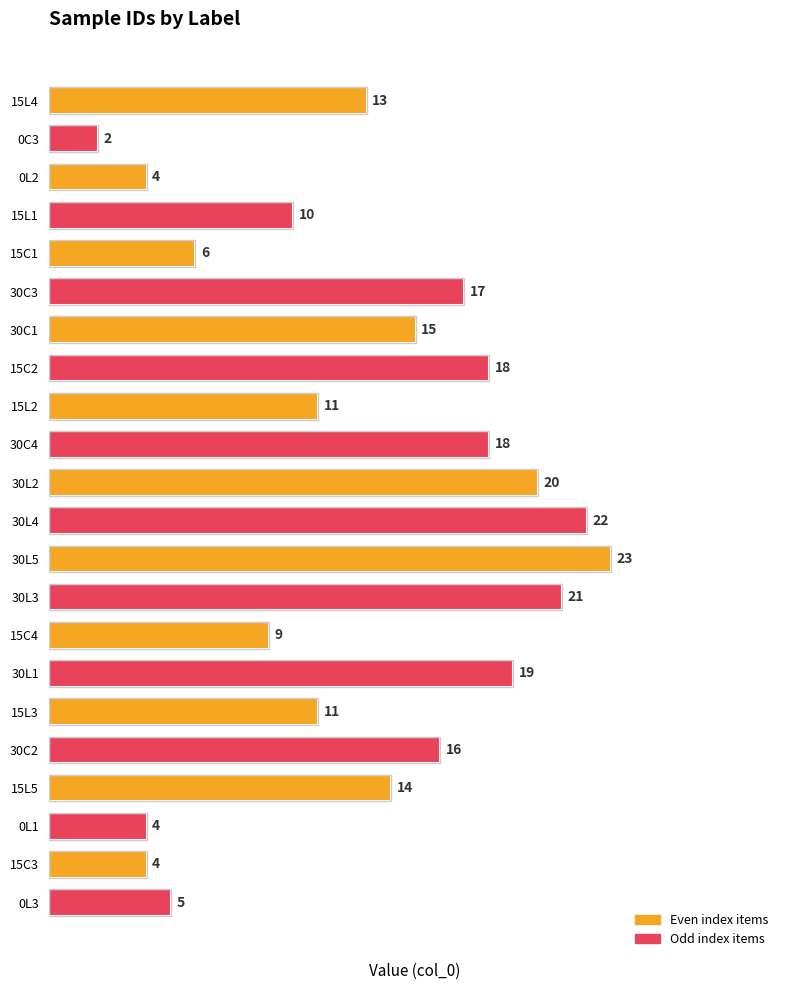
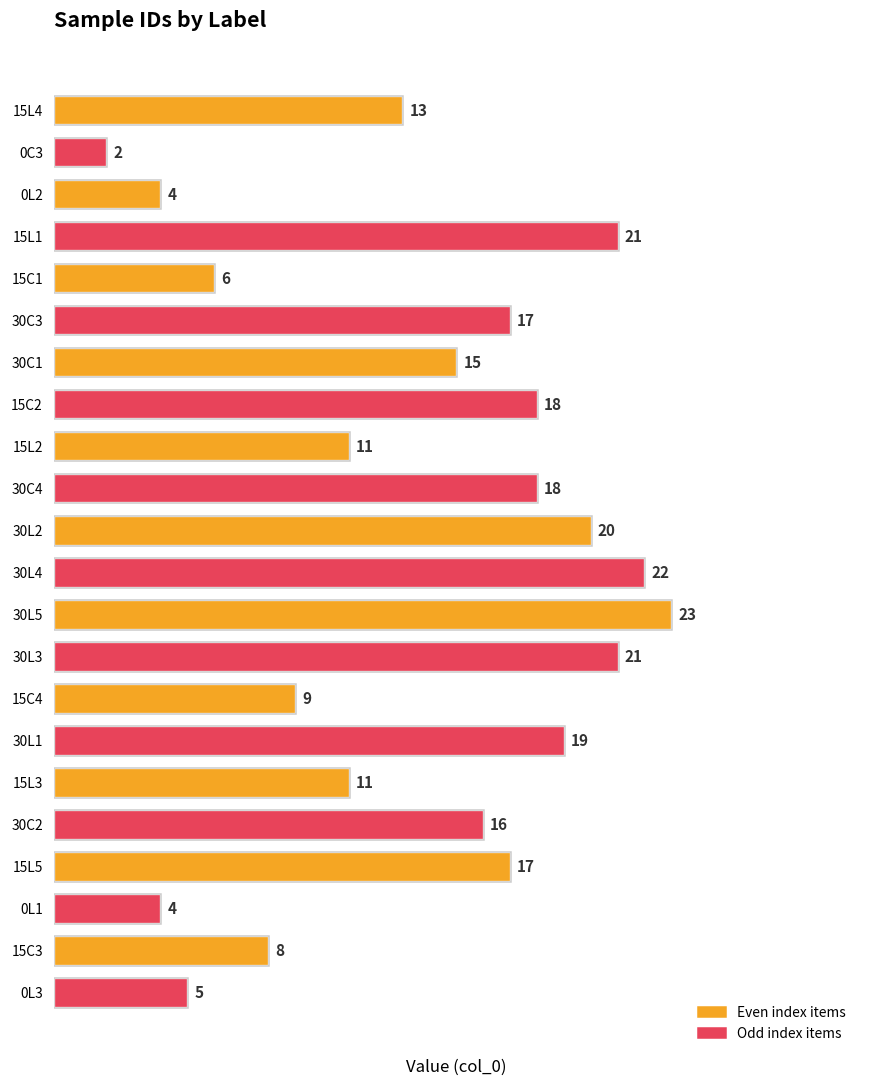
  {
-   "15L1": 10,
-   "15L5": 14,
-   "15C3": 4
+   "15L1": 21,
+   "15L5": 17,
+   "15C3": 8
  }
